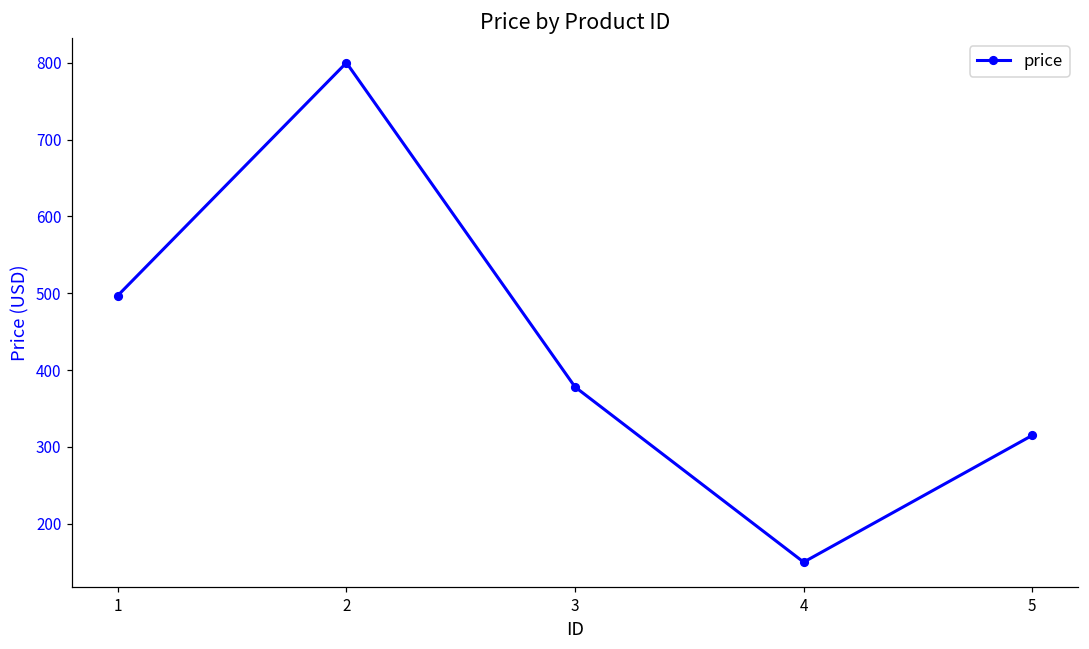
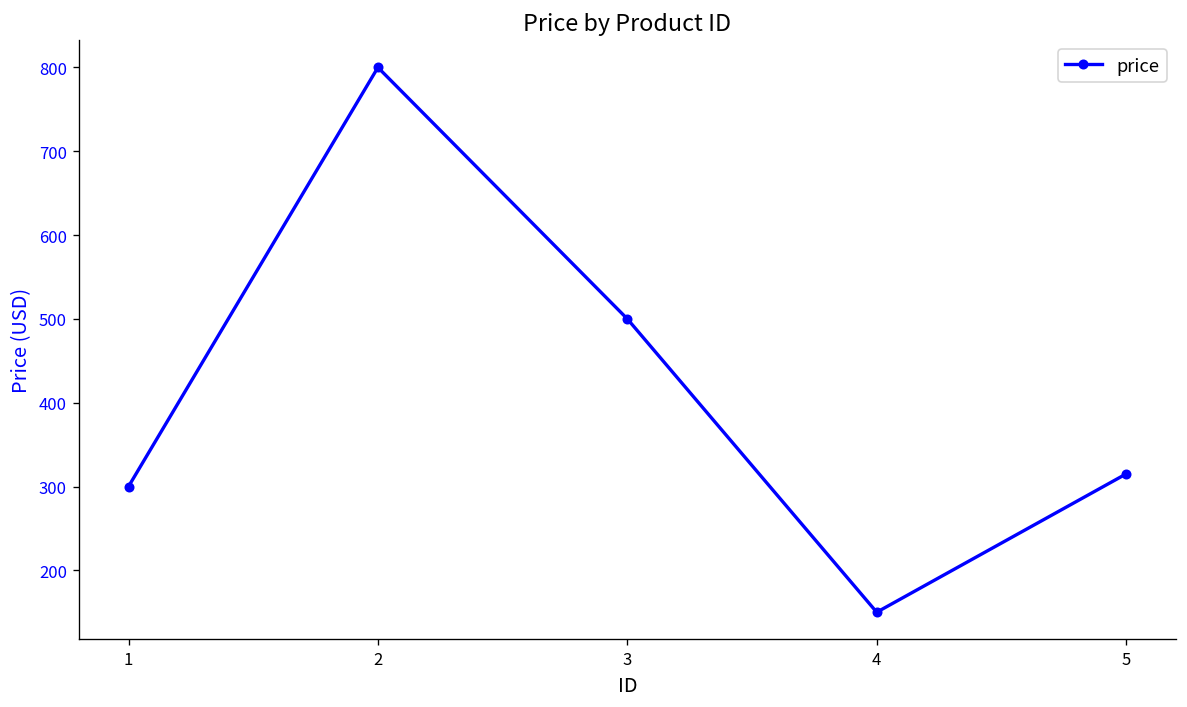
  {
-   "1": 500,
+   "1": 300,
    "2": 800,
-   "3": 380,
+   "3": 500,
    "4": 150,
    "5": 320
  }
